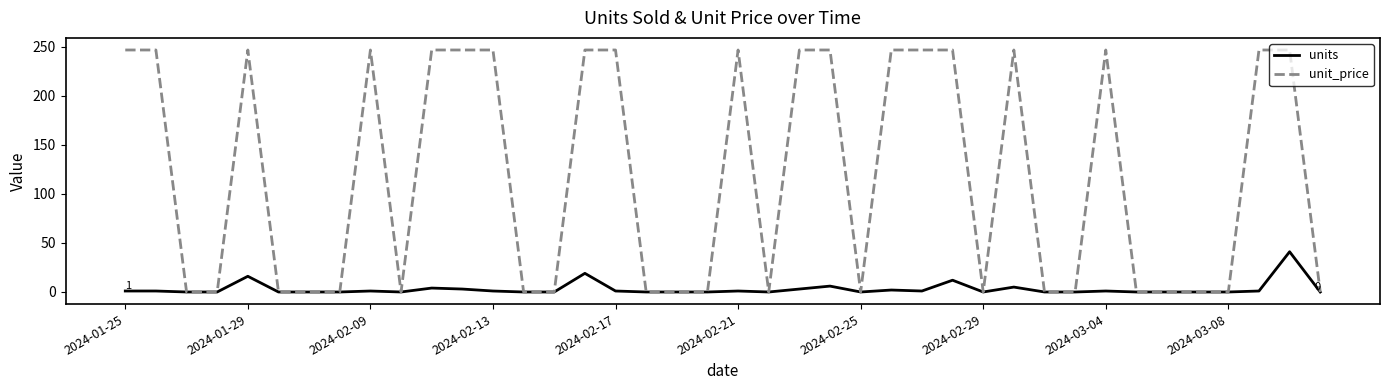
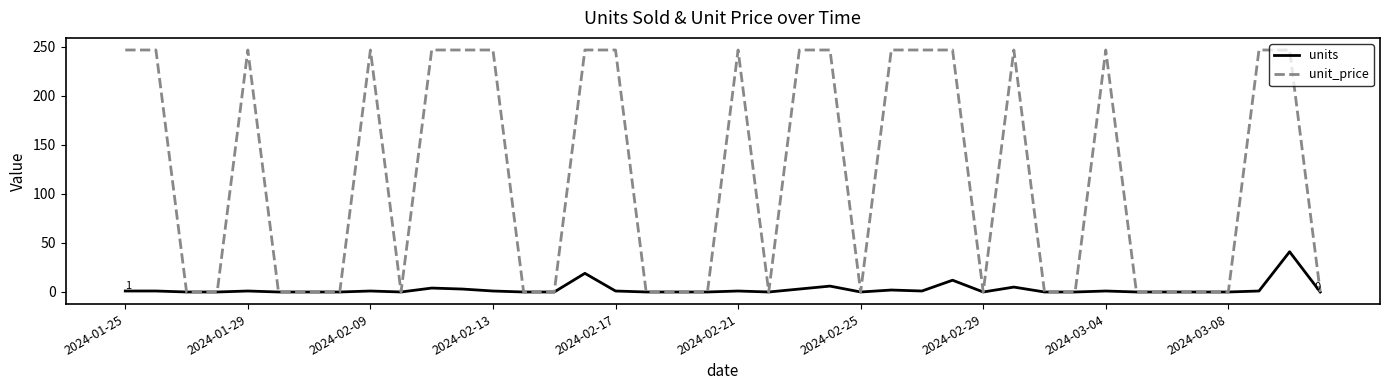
  {
    "units": {
-     "2024-01-29": 20,
+     "2024-01-29": 0,
      "2024-02-09": 0,
      "2024-02-13": 0,
      "2024-02-17": 0,
      "2024-02-21": 0,
      "2024-03-04": 0
    },
    "unit_price": {
      "2024-01-25": 250,
      "2024-01-29": 250,
      "2024-02-09": 250,
      "2024-02-13": 250,
      "2024-02-17": 250,
      "2024-02-21": 250,
      "2024-03-04": 250
    }
  }
